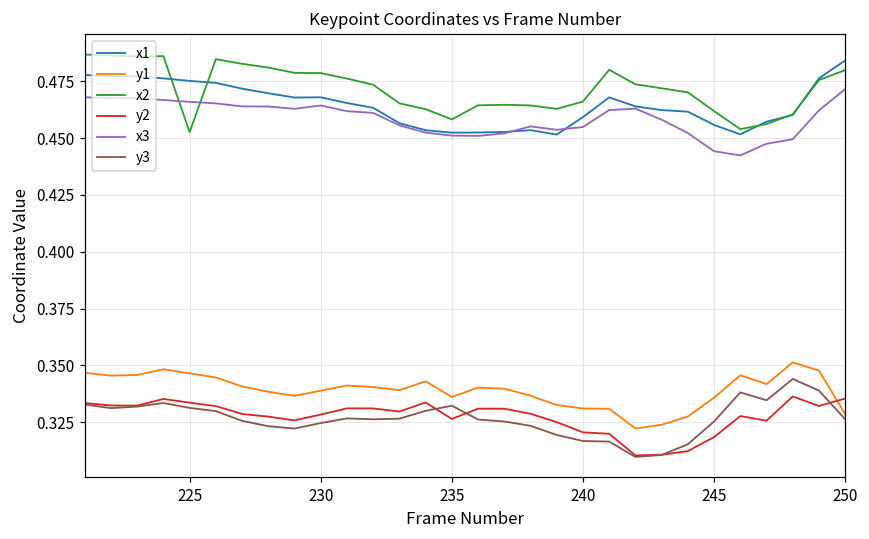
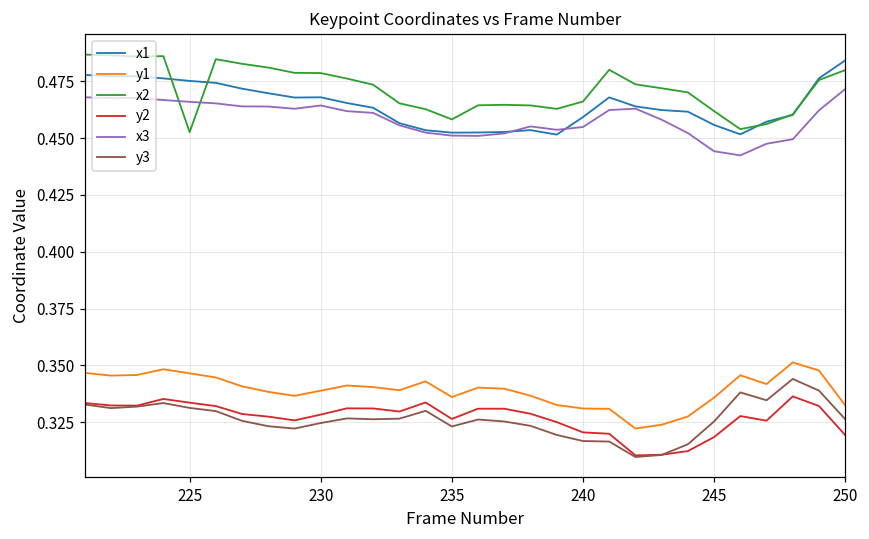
  {
    "x1": {
      "225": 0.475,
      "230": 0.468,
      "235": 0.452,
      "240": 0.459,
      "245": 0.456,
      "250": 0.484
    },
    "y1": {
      "225": 0.346,
      "230": 0.339,
      "235": 0.336,
      "240": 0.331,
      "245": 0.336,
-     "250": 0.328
+     "250": 0.332
    },
    "x2": {
      "225": 0.453,
      "230": 0.479,
      "235": 0.458,
      "240": 0.466,
      "245": 0.462,
      "250": 0.480
    },
    "y2": {
      "225": 0.334,
      "230": 0.328,
      "235": 0.326,
      "240": 0.320,
      "245": 0.318,
-     "250": 0.335
+     "250": 0.319
    },
    "x3": {
      "225": 0.466,
      "230": 0.464,
      "235": 0.451,
      "240": 0.455,
      "245": 0.444,
      "250": 0.472
    },
    "y3": {
      "225": 0.331,
      "230": 0.325,
-     "235": 0.332,
+     "235": 0.323,
      "240": 0.317,
      "245": 0.325,
      "250": 0.326
    }
  }
